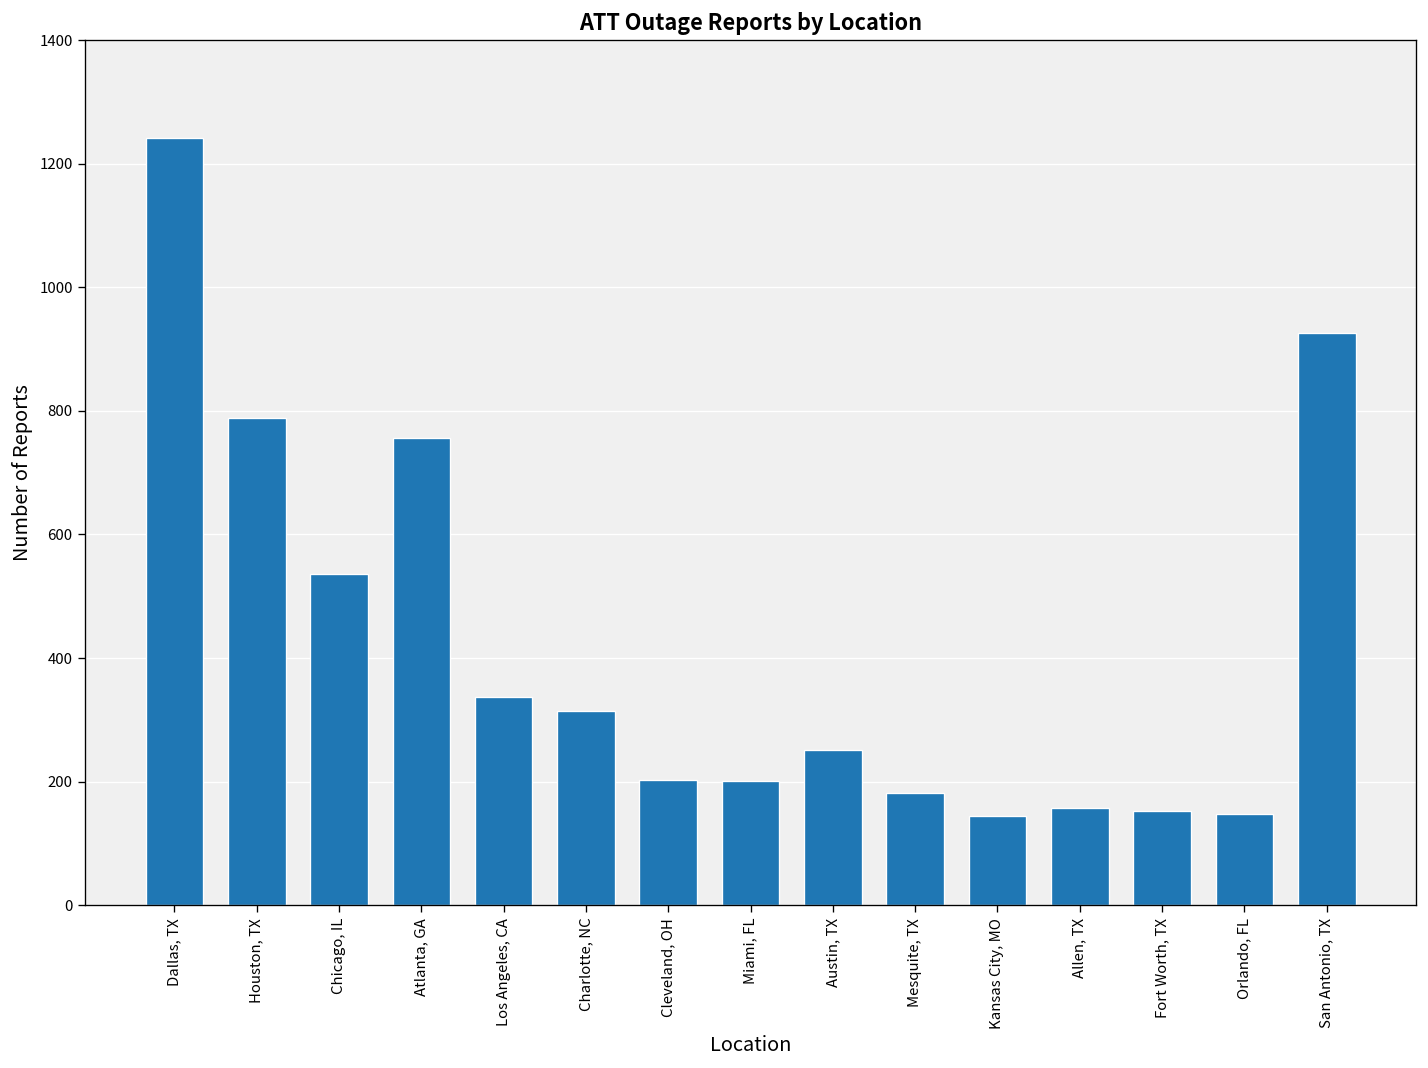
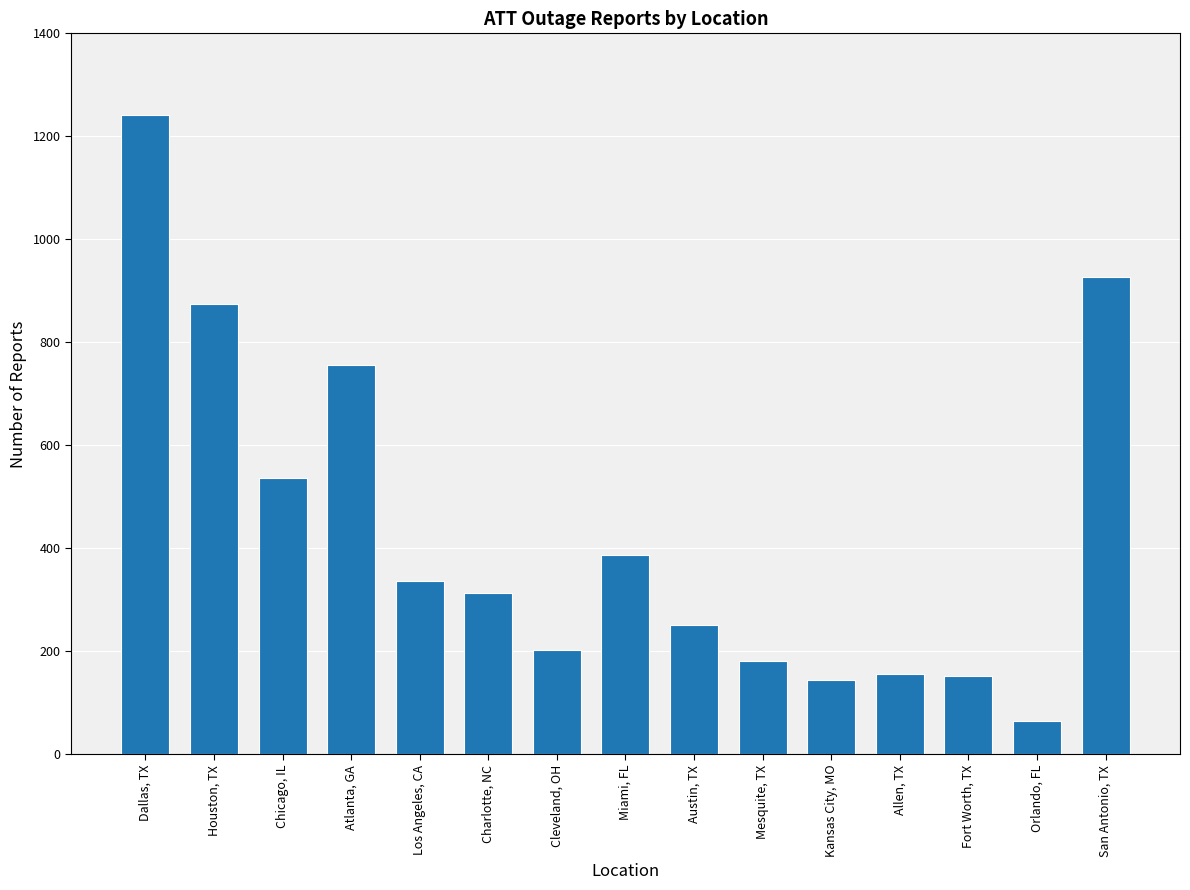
  {
    "Dallas, TX": 1240,
-   "Houston, TX": 790,
+   "Houston, TX": 880,
    "Chicago, IL": 540,
    "Atlanta, GA": 760,
    "Los Angeles, CA": 340,
    "Charlotte, NC": 310,
    "Cleveland, OH": 200,
-   "Miami, FL": 200,
+   "Miami, FL": 390,
    "Austin, TX": 250,
    "Mesquite, TX": 180,
    "Kansas City, MO": 150,
    "Allen, TX": 160,
    "Fort Worth, TX": 150,
-   "Orlando, FL": 150,
+   "Orlando, FL": 70,
    "San Antonio, TX": 930
  }
